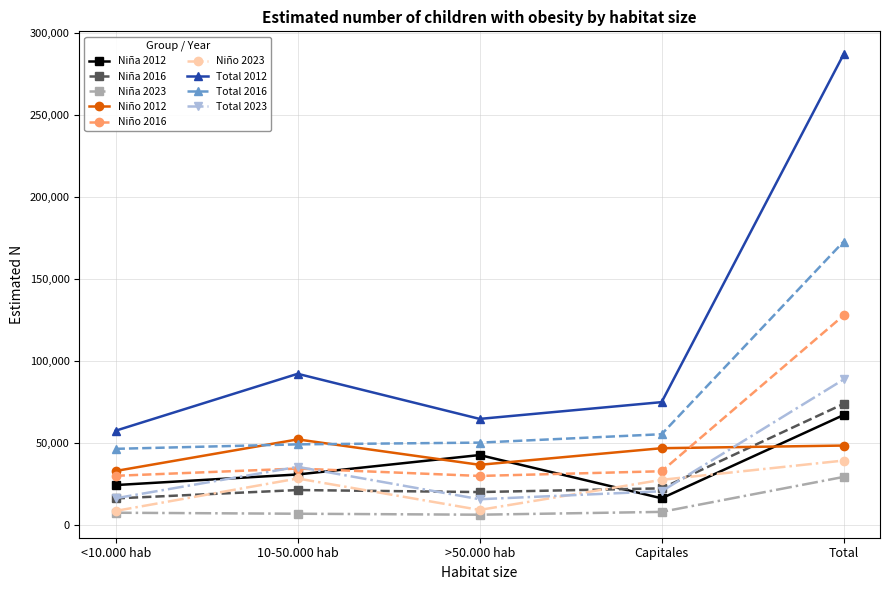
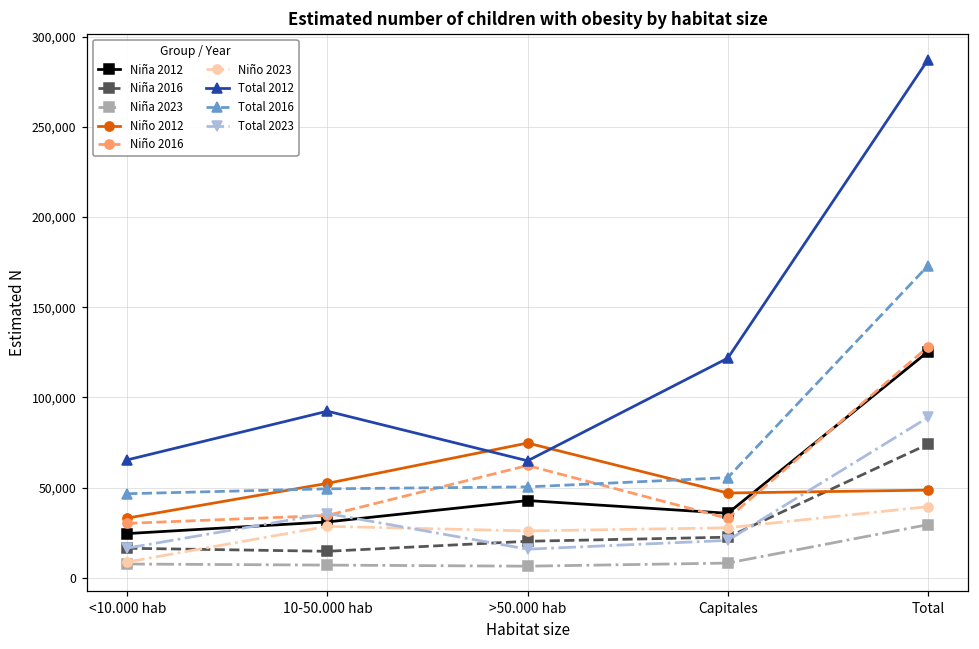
  {
    "Niña 2012": {
      "<10.000 hab": "25,000",
      "10-50.000 hab": "31,000",
      ">50.000 hab": "43,000",
-     "Capitales": "17,000",
-     "Total": "67,000"
+     "Capitales": "36,000",
+     "Total": "125,000"
    },
    "Niña 2016": {
-     "10-50.000 hab": "22,000",
+     "10-50.000 hab": "15,000",
      ">50.000 hab": "20,000",
      "Capitales": "23,000",
      "Total": "74,000"
    },
    "Niño 2012": {
      "<10.000 hab": "33,000",
      "10-50.000 hab": "52,000",
-     ">50.000 hab": "37,000",
+     ">50.000 hab": "75,000",
      "Capitales": "47,000",
      "Total": "49,000"
    },
    "Niño 2016": {
      "<10.000 hab": "30,000",
-     ">50.000 hab": "30,000",
+     ">50.000 hab": "62,000",
      "Capitales": "33,000",
      "Total": "128,000"
    },
    "Niño 2023": {
      "10-50.000 hab": "29,000",
-     ">50.000 hab": "9,000",
+     ">50.000 hab": "26,000",
      "Capitales": "28,000",
      "Total": "40,000"
    },
    "Total 2012": {
-     "<10.000 hab": "58,000",
+     "<10.000 hab": "65,000",
      "10-50.000 hab": "92,000",
      ">50.000 hab": "65,000",
-     "Capitales": "75,000",
+     "Capitales": "122,000",
      "Total": "287,000"
    },
    "Total 2016": {
      "<10.000 hab": "47,000",
      "10-50.000 hab": "49,000",
      ">50.000 hab": "50,000",
      "Capitales": "56,000",
      "Total": "173,000"
    }
  }
